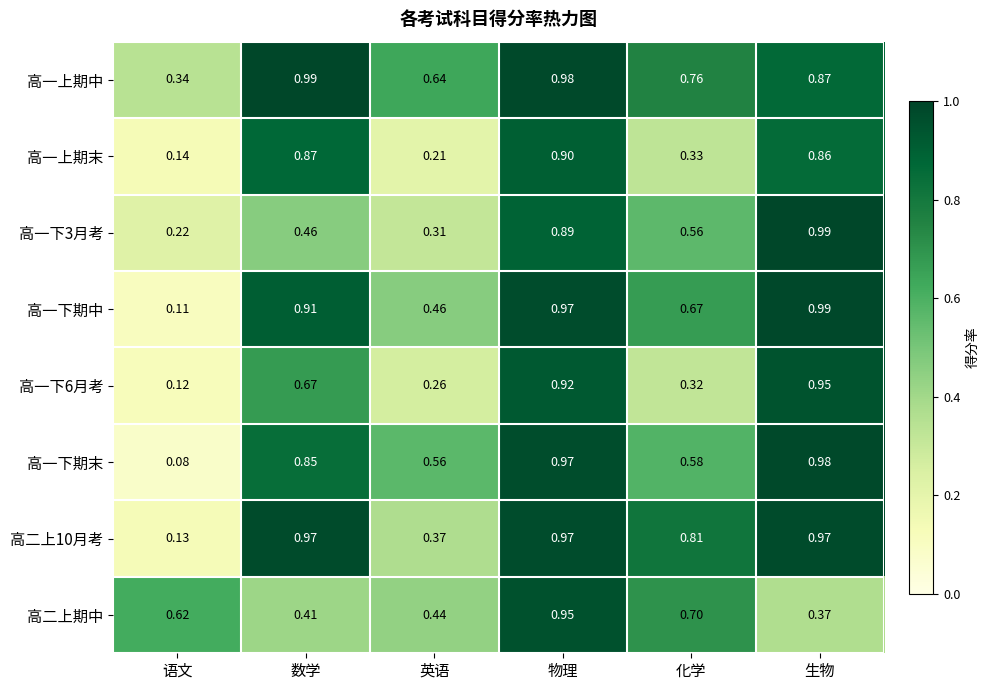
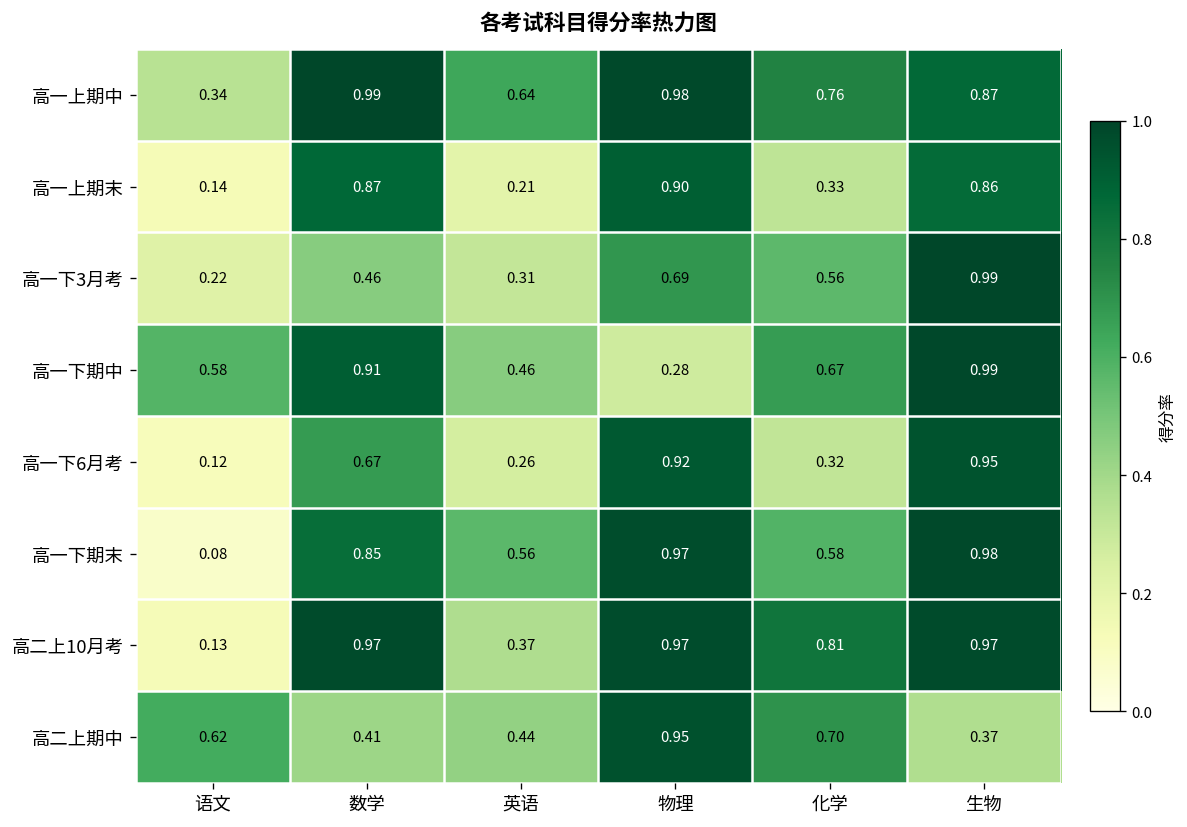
  {
    "高一上期中": {
      "语文": 0.34,
      "数学": 0.99,
      "英语": 0.64,
      "物理": 0.98,
      "化学": 0.76,
      "生物": 0.87
    },
    "高一上期末": {
      "语文": 0.14,
      "数学": 0.87,
      "英语": 0.21,
      "物理": 0.90,
      "化学": 0.33,
      "生物": 0.86
    },
    "高一下3月考": {
      "语文": 0.22,
      "数学": 0.46,
      "英语": 0.31,
-     "物理": 0.89,
+     "物理": 0.69,
      "化学": 0.56,
      "生物": 0.99
    },
    "高一下期中": {
-     "语文": 0.11,
+     "语文": 0.58,
      "数学": 0.91,
      "英语": 0.46,
-     "物理": 0.97,
+     "物理": 0.28,
      "化学": 0.67,
      "生物": 0.99
    },
    "高一下6月考": {
      "语文": 0.12,
      "数学": 0.67,
      "英语": 0.26,
      "物理": 0.92,
      "化学": 0.32,
      "生物": 0.95
    },
    "高一下期末": {
      "语文": 0.08,
      "数学": 0.85,
      "英语": 0.56,
      "物理": 0.97,
      "化学": 0.58,
      "生物": 0.98
    },
    "高二上10月考": {
      "语文": 0.13,
      "数学": 0.97,
      "英语": 0.37,
      "物理": 0.97,
      "化学": 0.81,
      "生物": 0.97
    },
    "高二上期中": {
      "语文": 0.62,
      "数学": 0.41,
      "英语": 0.44,
      "物理": 0.95,
      "化学": 0.70,
      "生物": 0.37
    }
  }
